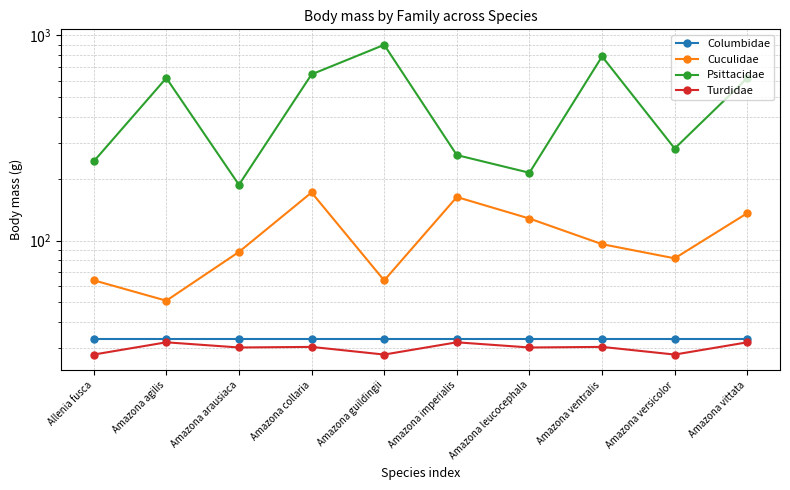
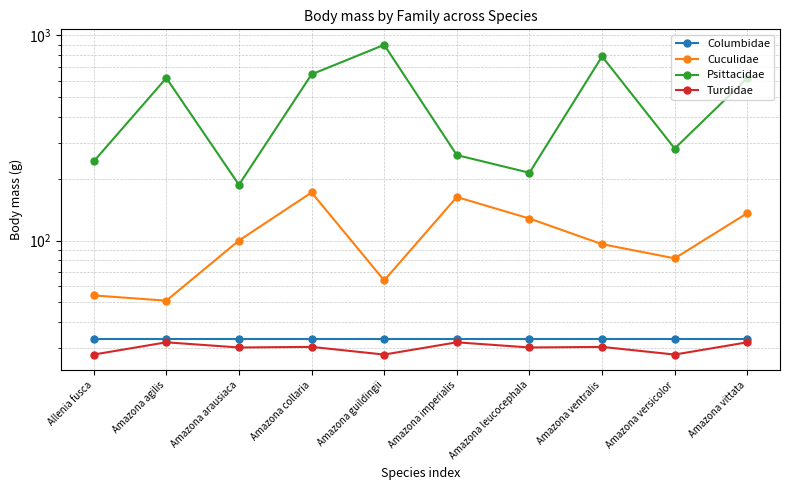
  {
    "Columbidae": {
      "Allenia fusca": 33,
      "Amazona agilis": 33,
      "Amazona arausiaca": 33,
      "Amazona collaria": 33,
      "Amazona guildingii": 33,
      "Amazona imperialis": 33,
      "Amazona leucocephala": 33,
      "Amazona ventralis": 33,
      "Amazona versicolor": 33,
      "Amazona vittata": 33
    },
    "Cuculidae": {
-     "Allenia fusca": 64,
+     "Allenia fusca": 54,
      "Amazona agilis": 51,
-     "Amazona arausiaca": 88,
+     "Amazona arausiaca": 100,
      "Amazona collaria": 170,
      "Amazona guildingii": 64,
      "Amazona imperialis": 160,
      "Amazona leucocephala": 130,
      "Amazona ventralis": 100,
      "Amazona versicolor": 82,
      "Amazona vittata": 140
    },
    "Psittacidae": {
      "Allenia fusca": 240,
      "Amazona agilis": 620,
      "Amazona arausiaca": 190,
      "Amazona collaria": 650,
      "Amazona guildingii": 900,
      "Amazona imperialis": 260,
      "Amazona leucocephala": 210,
      "Amazona ventralis": 790,
      "Amazona versicolor": 280
    },
    "Turdidae": {
      "Allenia fusca": 28,
      "Amazona agilis": 32,
      "Amazona arausiaca": 30,
      "Amazona collaria": 30,
      "Amazona guildingii": 28,
      "Amazona imperialis": 32,
      "Amazona leucocephala": 30,
      "Amazona ventralis": 30,
      "Amazona versicolor": 28,
      "Amazona vittata": 32
    }
  }
